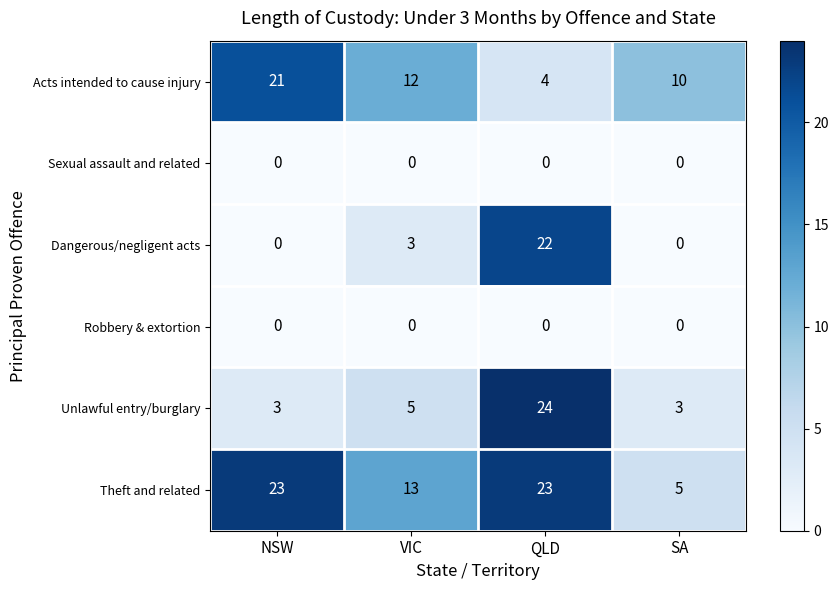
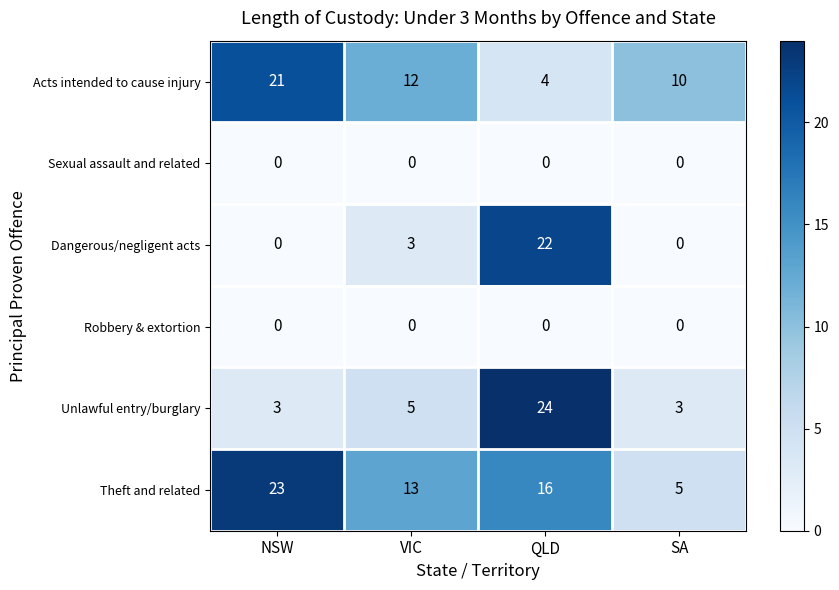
  {
    "Acts intended to cause injury": {
      "NSW": 21,
      "VIC": 12,
      "QLD": 4,
      "SA": 10
    },
    "Sexual assault and related": {
      "NSW": 0,
      "VIC": 0,
      "QLD": 0,
      "SA": 0
    },
    "Dangerous/negligent acts": {
      "NSW": 0,
      "VIC": 3,
      "QLD": 22,
      "SA": 0
    },
    "Robbery & extortion": {
      "NSW": 0,
      "VIC": 0,
      "QLD": 0,
      "SA": 0
    },
    "Unlawful entry/burglary": {
      "NSW": 3,
      "VIC": 5,
      "QLD": 24,
      "SA": 3
    },
    "Theft and related": {
      "NSW": 23,
      "VIC": 13,
-     "QLD": 23,
+     "QLD": 16,
      "SA": 5
    }
  }
